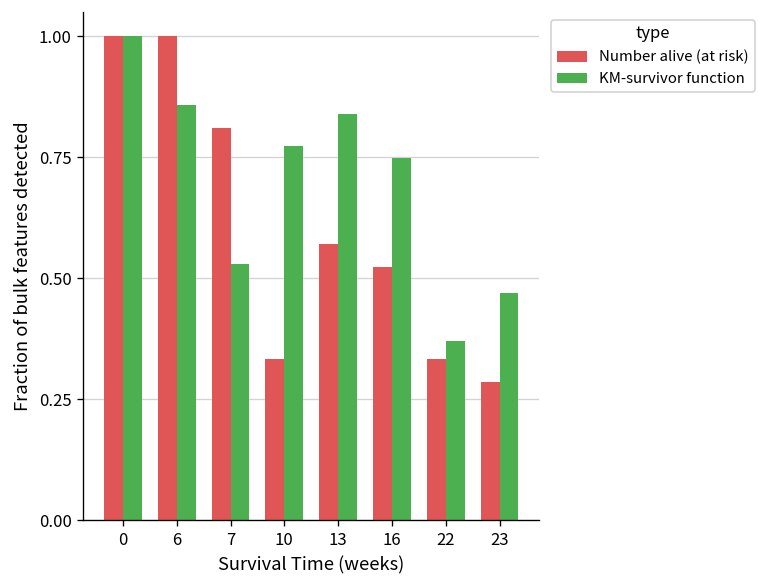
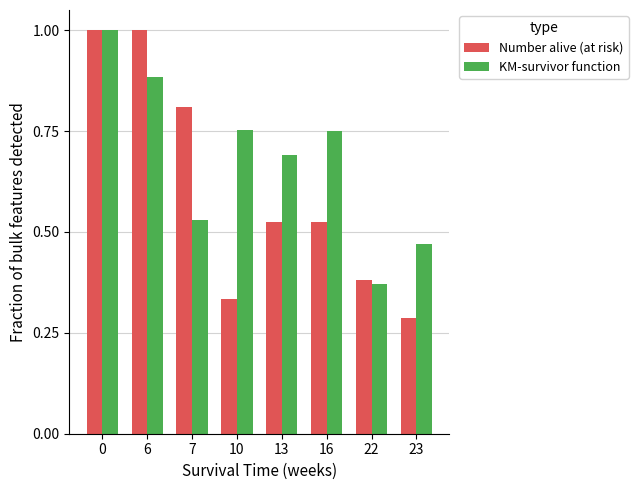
  {
    "Number alive (at risk)": {
      "0": 1.00,
      "6": 1.00,
      "7": 0.81,
      "10": 0.33,
-     "13": 0.57,
+     "13": 0.52,
      "16": 0.52,
-     "22": 0.33,
+     "22": 0.38,
      "23": 0.29
    },
    "KM-survivor function": {
      "0": 1.00,
-     "6": 0.86,
+     "6": 0.88,
      "7": 0.53,
-     "10": 0.77,
-     "13": 0.84,
+     "10": 0.75,
+     "13": 0.69,
      "16": 0.75,
      "22": 0.37,
      "23": 0.47
    }
  }
